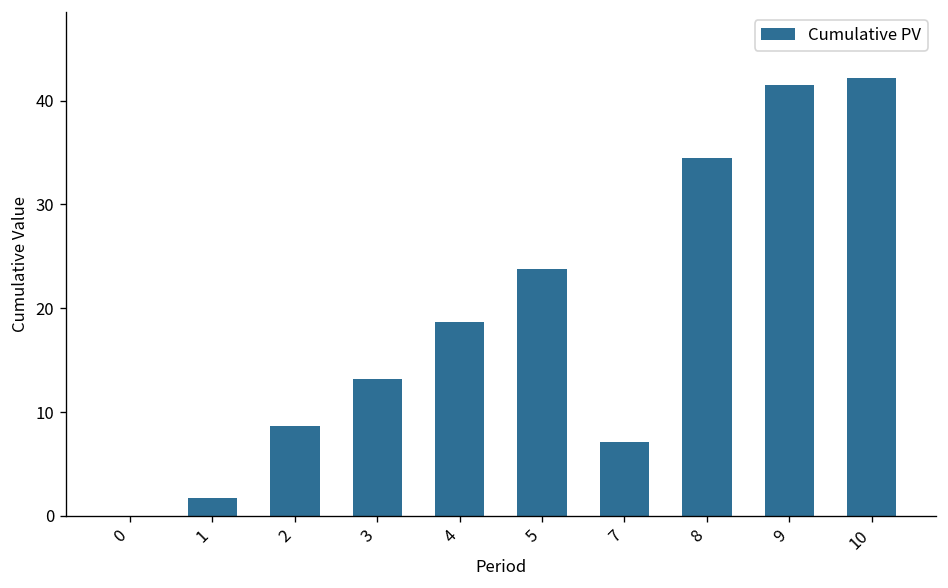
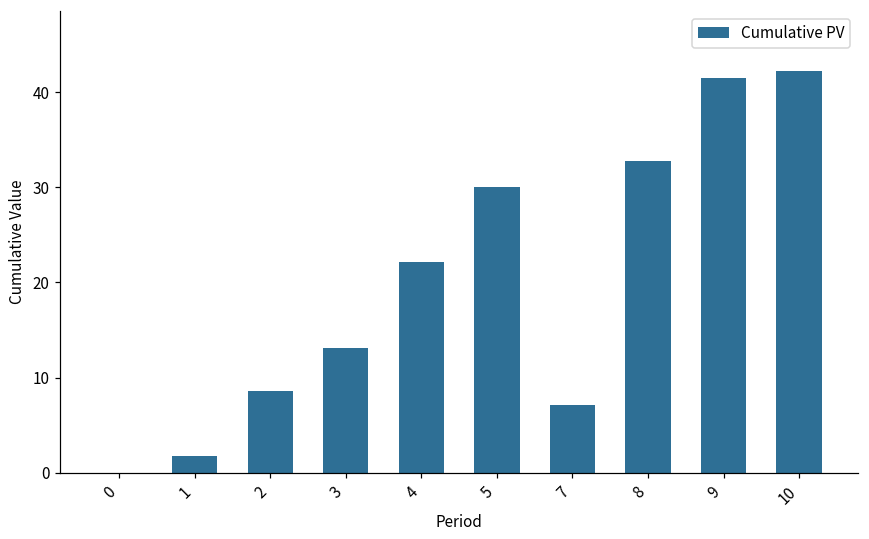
  {
    "0": 0,
    "1": 2,
    "2": 9,
    "3": 13,
-   "4": 19,
-   "5": 24,
+   "4": 22,
+   "5": 30,
    "7": 7,
-   "8": 34,
+   "8": 33,
    "9": 42,
    "10": 42
  }
